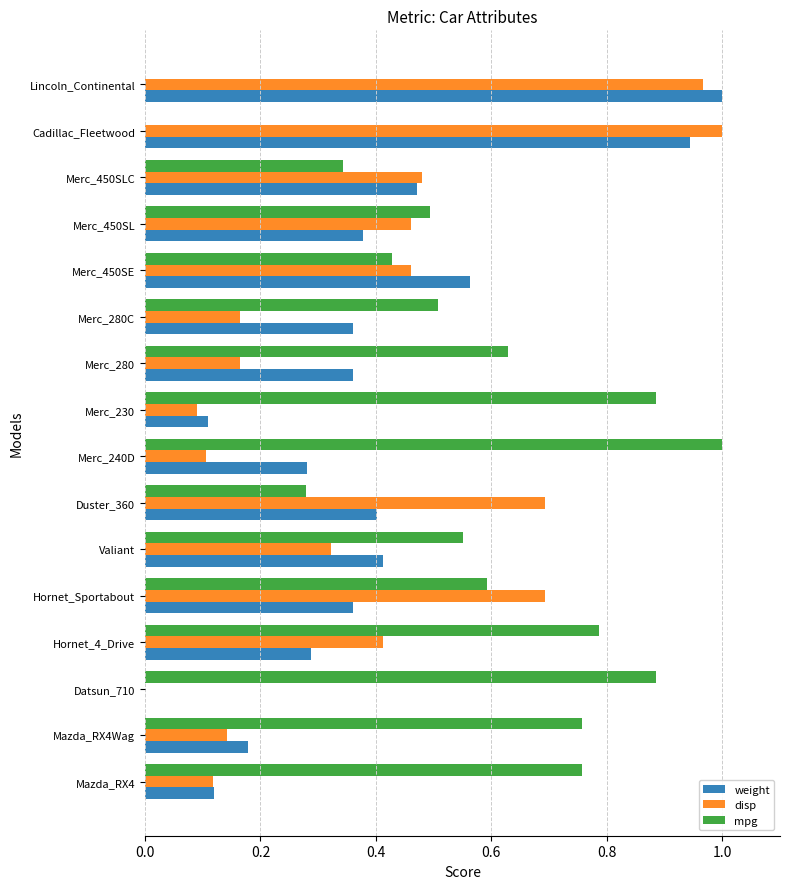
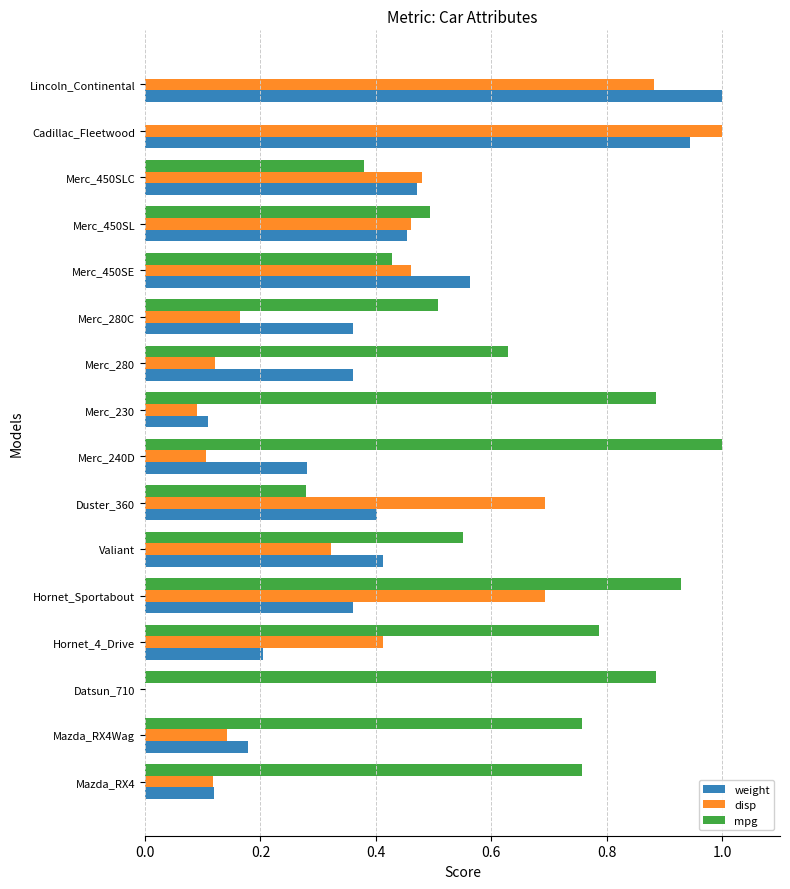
  {
    "weight": {
      "Lincoln_Continental": 1.00,
      "Cadillac_Fleetwood": 0.94,
      "Merc_450SLC": 0.47,
-     "Merc_450SL": 0.38,
+     "Merc_450SL": 0.45,
      "Merc_450SE": 0.56,
      "Merc_280C": 0.36,
      "Merc_280": 0.36,
      "Merc_230": 0.11,
      "Merc_240D": 0.28,
      "Duster_360": 0.40,
      "Valiant": 0.41,
      "Hornet_Sportabout": 0.36,
-     "Hornet_4_Drive": 0.29,
+     "Hornet_4_Drive": 0.20,
      "Datsun_710": 0.00,
      "Mazda_RX4Wag": 0.18,
      "Mazda_RX4": 0.12
    },
    "disp": {
-     "Lincoln_Continental": 0.97,
+     "Lincoln_Continental": 0.88,
      "Cadillac_Fleetwood": 1.00,
      "Merc_450SLC": 0.48,
      "Merc_450SL": 0.46,
      "Merc_450SE": 0.46,
      "Merc_280C": 0.16,
-     "Merc_280": 0.16,
+     "Merc_280": 0.12,
      "Merc_230": 0.09,
      "Merc_240D": 0.11,
      "Duster_360": 0.69,
      "Valiant": 0.32,
      "Hornet_Sportabout": 0.69,
      "Hornet_4_Drive": 0.41,
      "Datsun_710": 0.00,
      "Mazda_RX4Wag": 0.14,
      "Mazda_RX4": 0.12
    },
    "mpg": {
      "Lincoln_Continental": 0.00,
      "Cadillac_Fleetwood": 0.00,
-     "Merc_450SLC": 0.34,
+     "Merc_450SLC": 0.38,
      "Merc_450SL": 0.49,
      "Merc_450SE": 0.43,
      "Merc_280C": 0.51,
      "Merc_280": 0.63,
      "Merc_230": 0.89,
      "Merc_240D": 1.00,
      "Duster_360": 0.28,
      "Valiant": 0.55,
-     "Hornet_Sportabout": 0.59,
+     "Hornet_Sportabout": 0.93,
      "Hornet_4_Drive": 0.79,
      "Datsun_710": 0.89,
      "Mazda_RX4Wag": 0.76,
      "Mazda_RX4": 0.76
    }
  }
